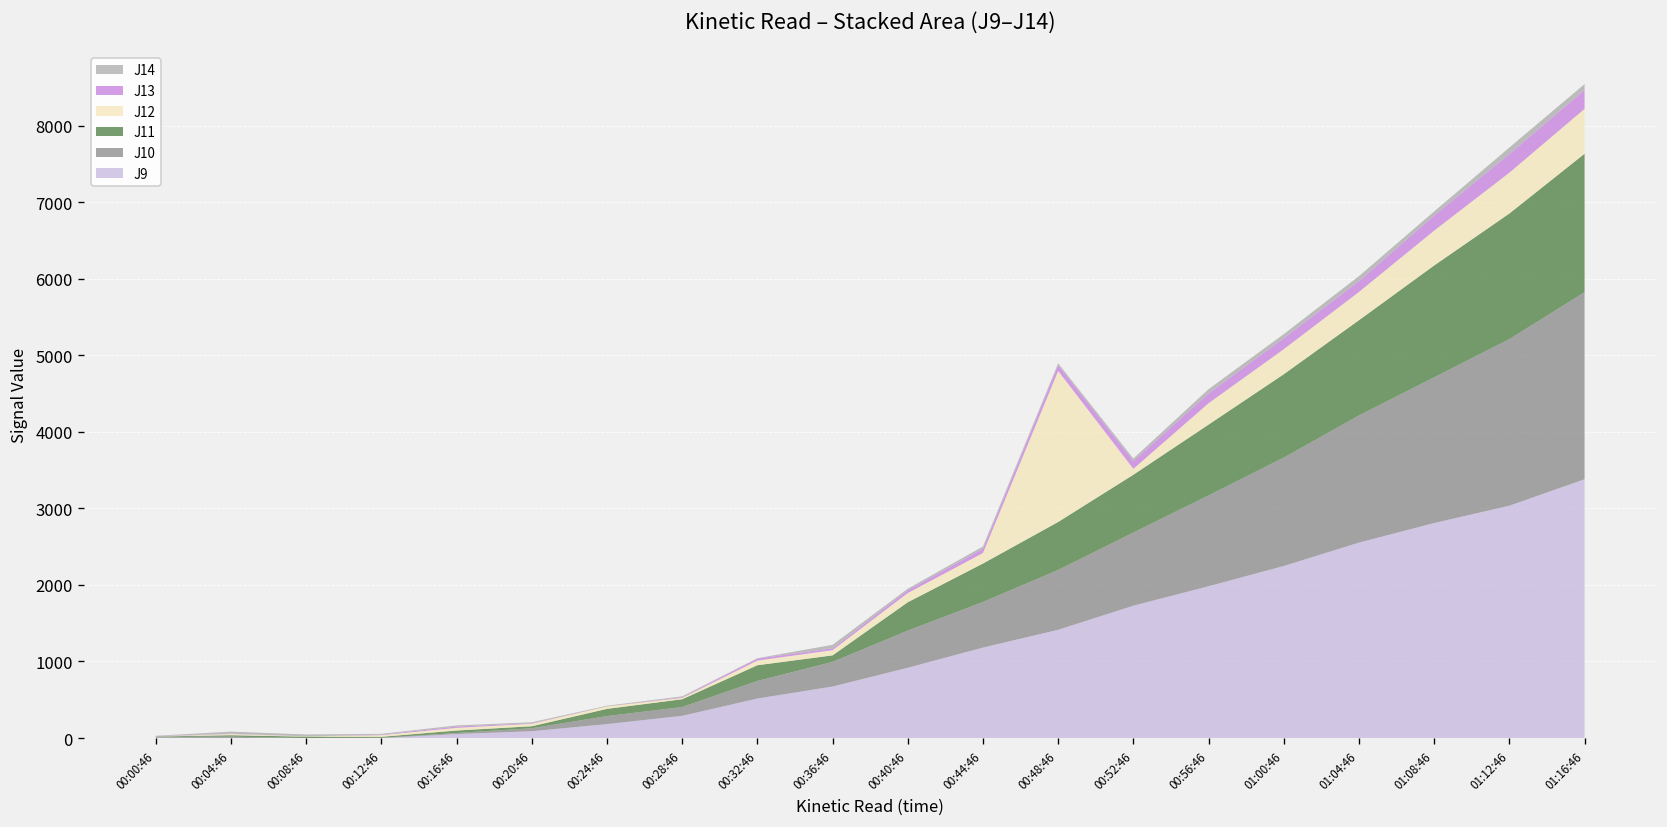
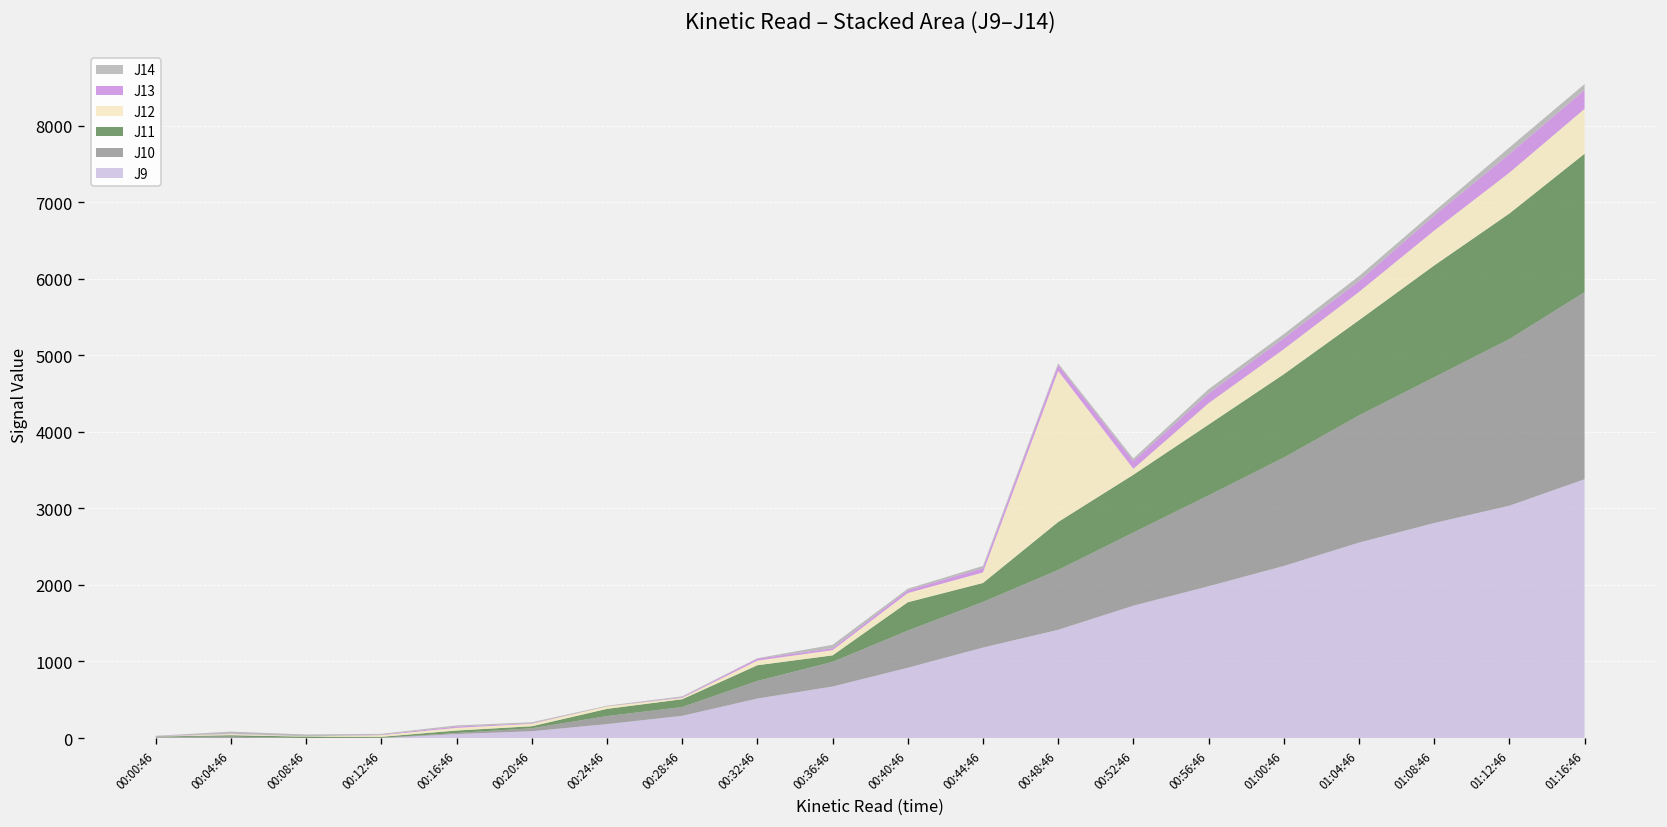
  {
    "J11": {
      "00:32:46": 200,
      "00:36:46": 100,
      "00:40:46": 400,
-     "00:44:46": 500,
+     "00:44:46": 200,
      "00:48:46": 600,
      "00:52:46": 800,
      "00:56:46": 900,
      "01:00:46": 1100,
      "01:04:46": 1200,
      "01:08:46": 1500,
      "01:12:46": 1600,
      "01:16:46": 1800
    },
    "J12": {
      "00:44:46": 100,
      "00:48:46": 2000,
      "00:52:46": 100,
      "00:56:46": 300,
      "01:00:46": 300,
      "01:04:46": 400,
      "01:08:46": 500,
      "01:12:46": 500,
      "01:16:46": 600
    }
  }
